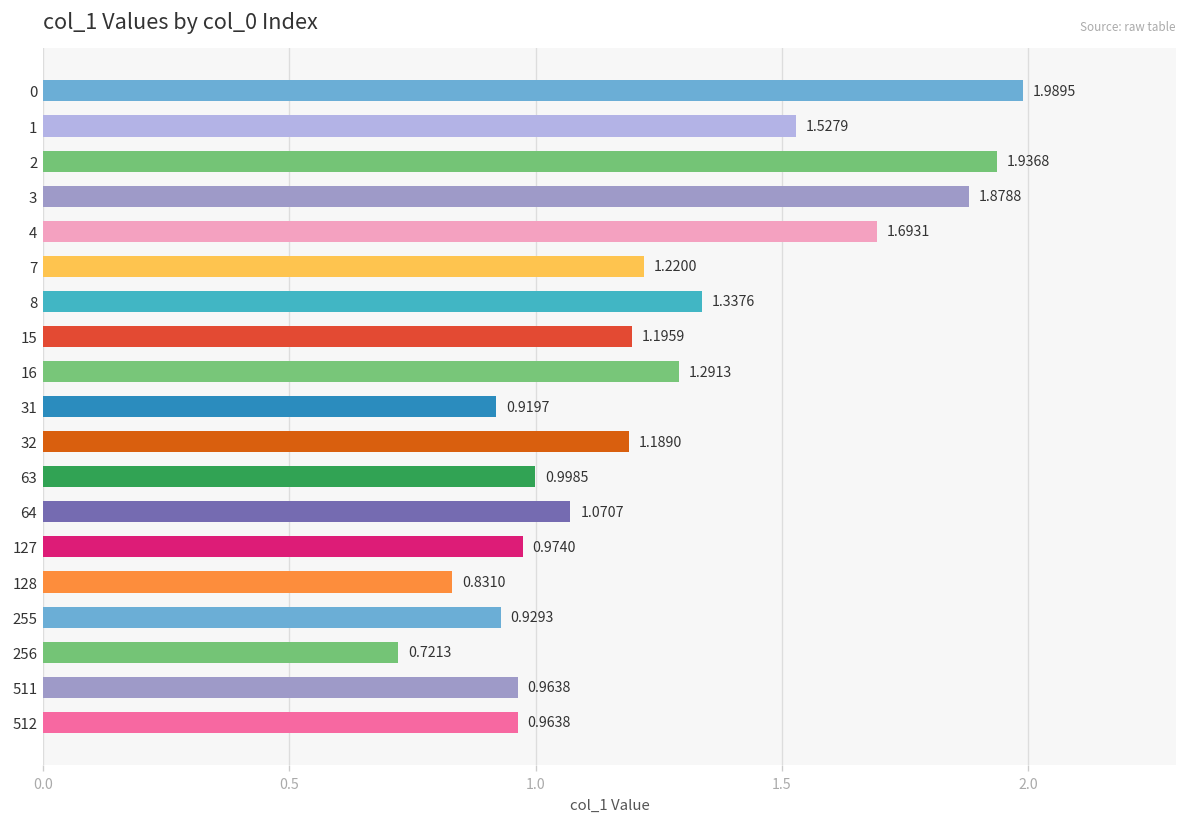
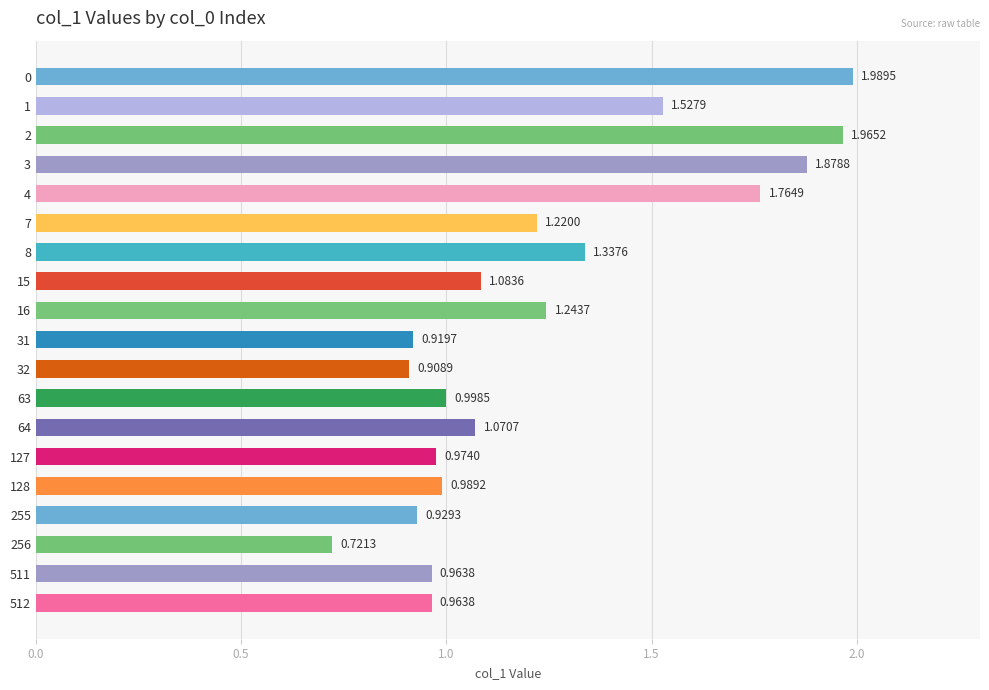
  {
    "0": 1.9895,
    "1": 1.5279,
-   "2": 1.9368,
+   "2": 1.9652,
    "3": 1.8788,
-   "4": 1.6931,
+   "4": 1.7649,
    "7": 1.2200,
    "8": 1.3376,
-   "15": 1.1959,
-   "16": 1.2913,
+   "15": 1.0836,
+   "16": 1.2437,
    "31": 0.9197,
-   "32": 1.1890,
+   "32": 0.9089,
    "63": 0.9985,
    "64": 1.0707,
    "127": 0.9740,
-   "128": 0.8310,
+   "128": 0.9892,
    "255": 0.9293,
    "256": 0.7213,
    "511": 0.9638,
    "512": 0.9638
  }
